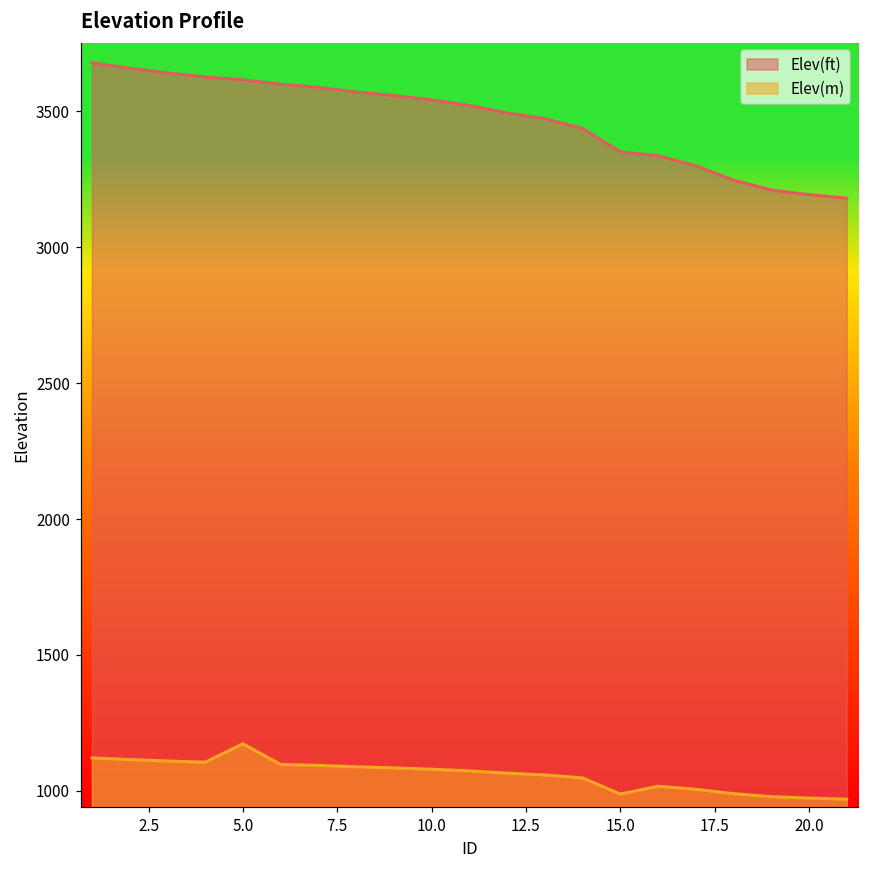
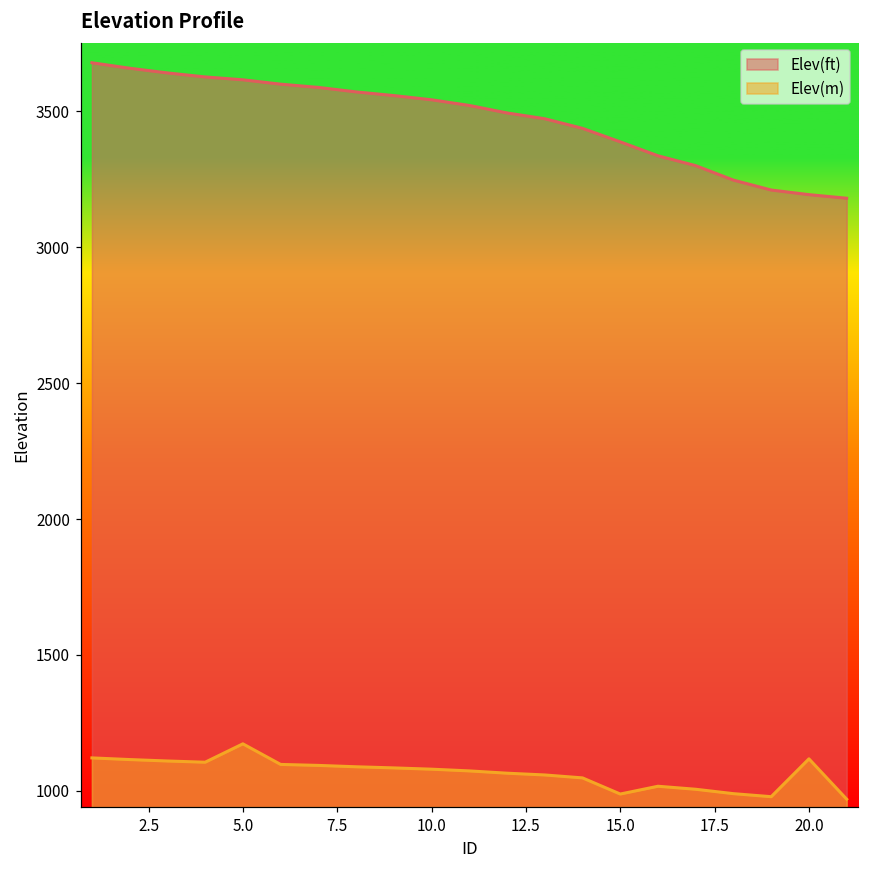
  {
    "Elev(ft)": {
      "5.0": 3620,
      "10.0": 3540,
-     "15.0": 3350,
+     "15.0": 3390,
      "20.0": 3190
    },
    "Elev(m)": {
      "5.0": 1170,
      "10.0": 1080,
      "15.0": 990,
-     "20.0": 970
+     "20.0": 1120
    }
  }
